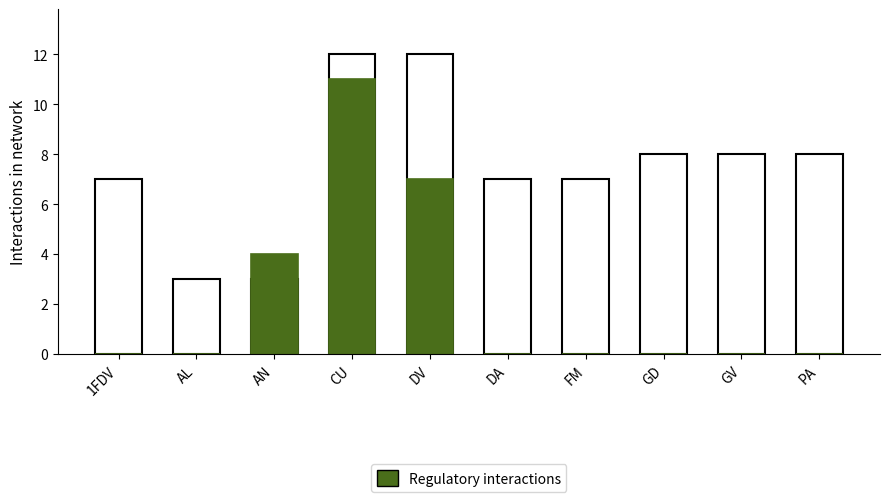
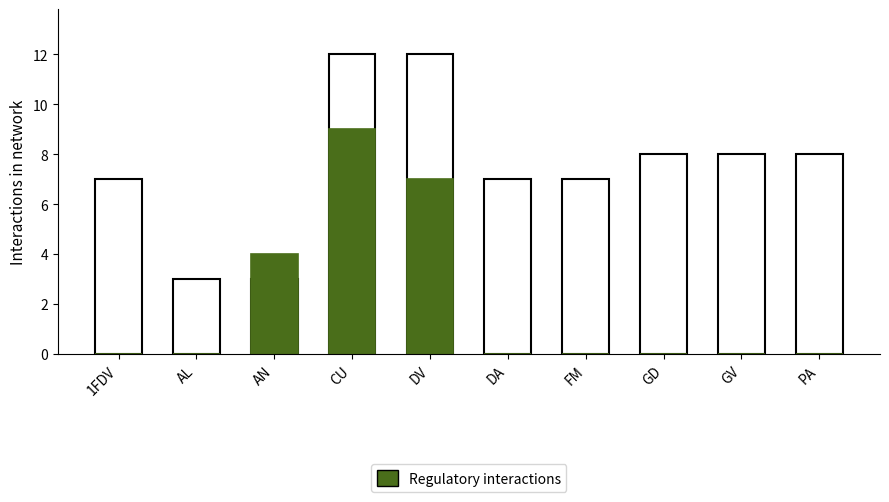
  {
    "Regulatory interactions": {
      "1FDV": 0,
      "AL": 0,
      "AN": 4,
-     "CU": 11,
+     "CU": 9,
      "DA": 0,
      "FM": 0,
      "GD": 0,
      "GV": 0,
      "PA": 0
    }
  }
